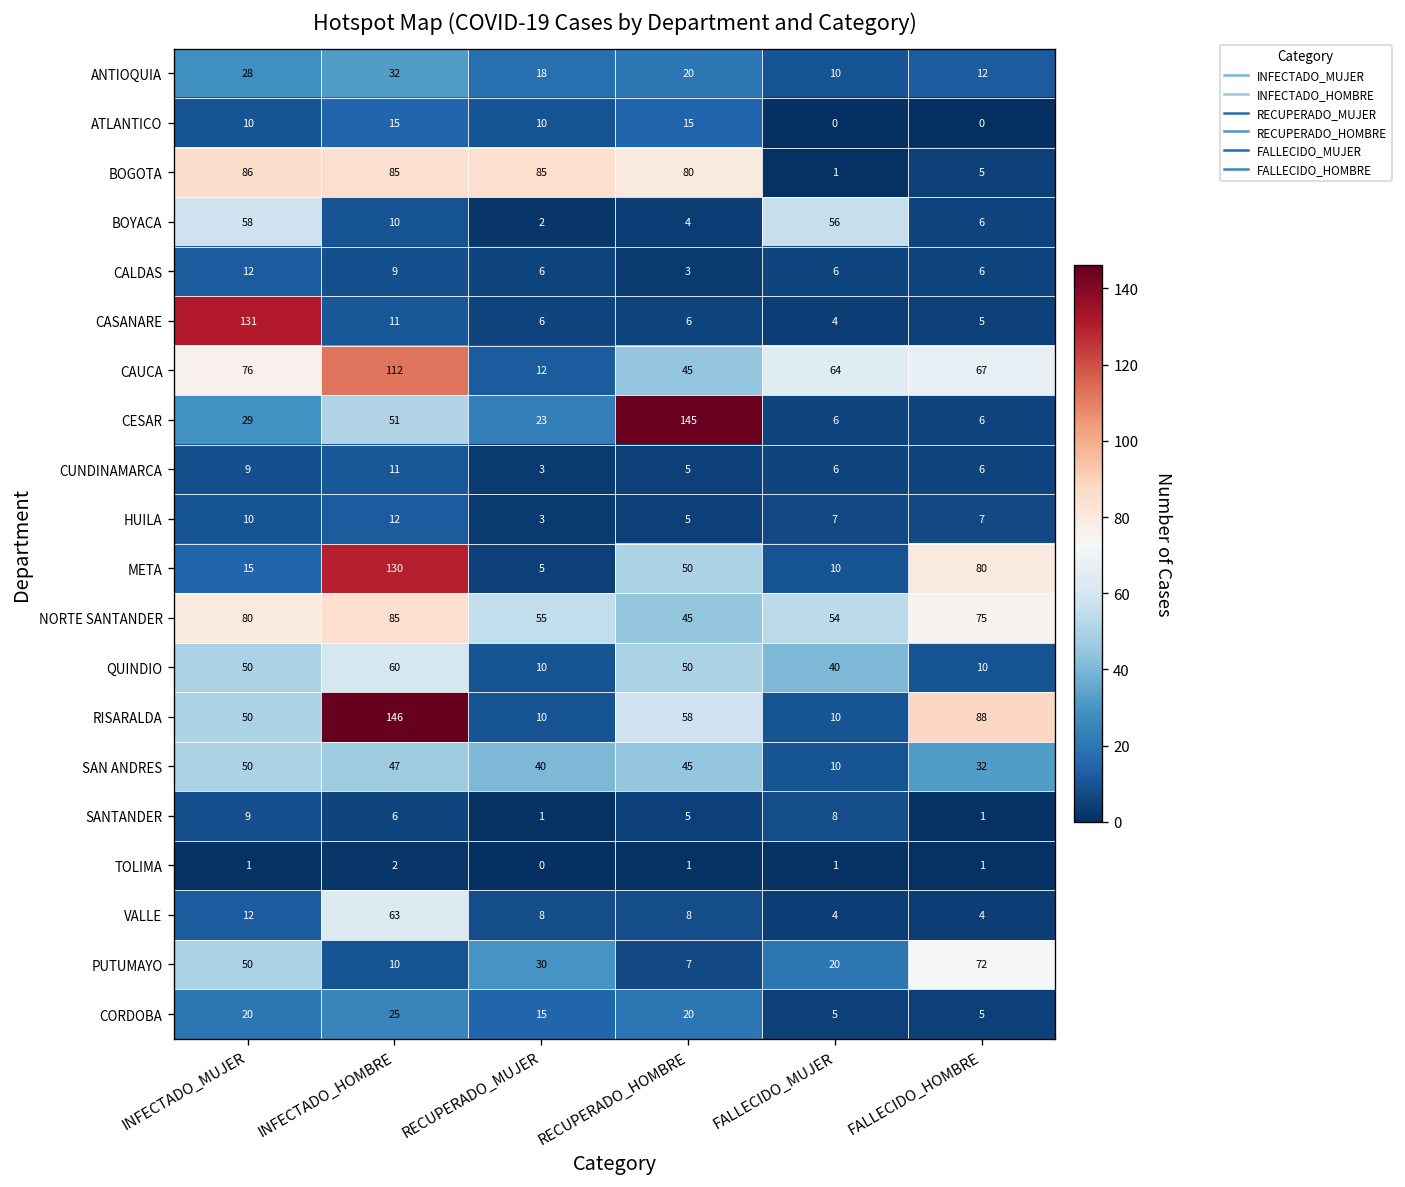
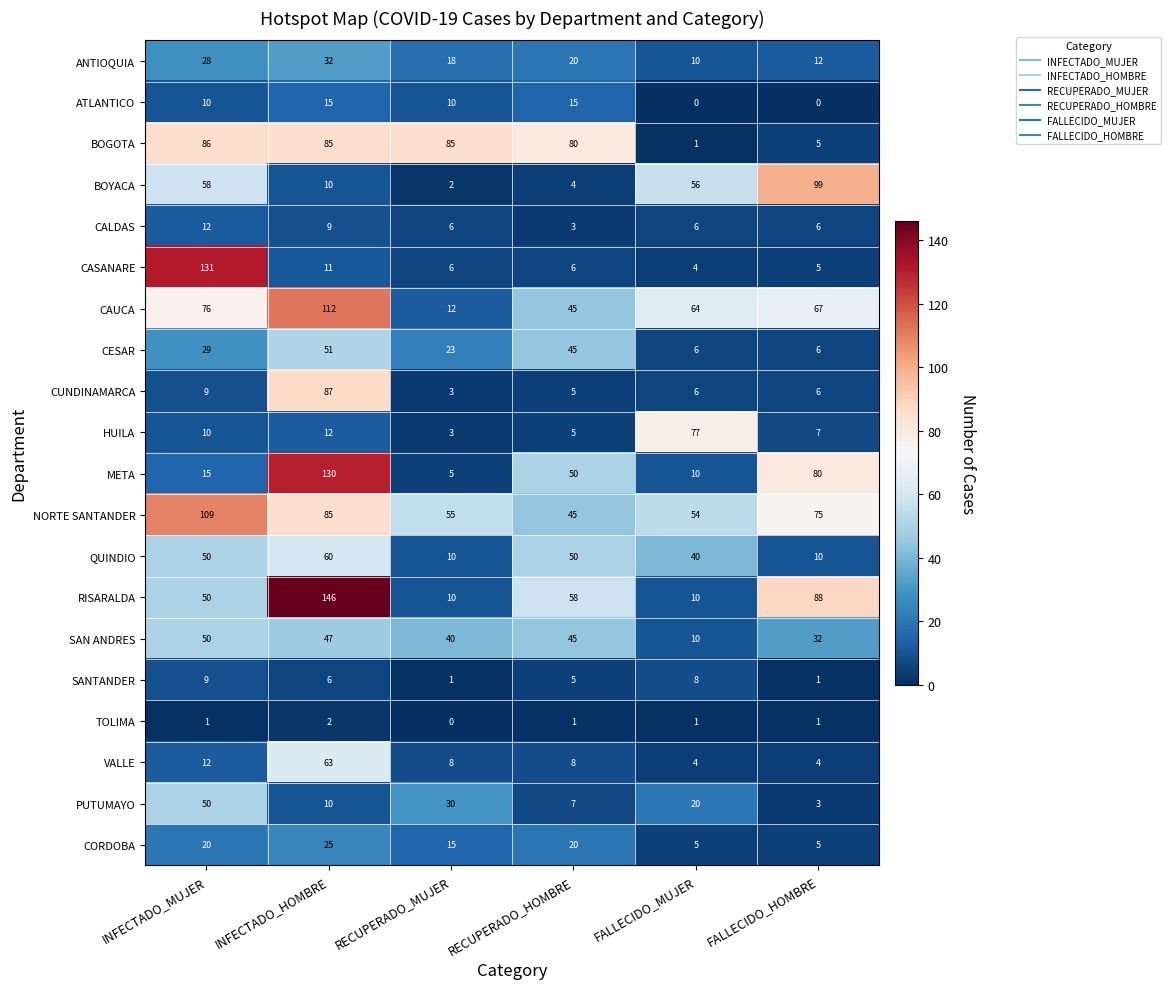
  {
    "ANTIOQUIA": {
      "INFECTADO_MUJER": 28,
      "INFECTADO_HOMBRE": 32,
      "RECUPERADO_MUJER": 18,
      "RECUPERADO_HOMBRE": 20,
      "FALLECIDO_MUJER": 10,
      "FALLECIDO_HOMBRE": 12
    },
    "ATLANTICO": {
      "INFECTADO_MUJER": 10,
      "INFECTADO_HOMBRE": 15,
      "RECUPERADO_MUJER": 10,
      "RECUPERADO_HOMBRE": 15,
      "FALLECIDO_MUJER": 0,
      "FALLECIDO_HOMBRE": 0
    },
    "BOGOTA": {
      "INFECTADO_MUJER": 86,
      "INFECTADO_HOMBRE": 85,
      "RECUPERADO_MUJER": 85,
      "RECUPERADO_HOMBRE": 80,
      "FALLECIDO_MUJER": 1,
      "FALLECIDO_HOMBRE": 5
    },
    "BOYACA": {
      "INFECTADO_MUJER": 58,
      "INFECTADO_HOMBRE": 10,
      "RECUPERADO_MUJER": 2,
      "RECUPERADO_HOMBRE": 4,
      "FALLECIDO_MUJER": 56,
-     "FALLECIDO_HOMBRE": 6
+     "FALLECIDO_HOMBRE": 99
    },
    "CALDAS": {
      "INFECTADO_MUJER": 12,
      "INFECTADO_HOMBRE": 9,
      "RECUPERADO_MUJER": 6,
      "RECUPERADO_HOMBRE": 3,
      "FALLECIDO_MUJER": 6,
      "FALLECIDO_HOMBRE": 6
    },
    "CASANARE": {
      "INFECTADO_MUJER": 131,
      "INFECTADO_HOMBRE": 11,
      "RECUPERADO_MUJER": 6,
      "RECUPERADO_HOMBRE": 6,
      "FALLECIDO_MUJER": 4,
      "FALLECIDO_HOMBRE": 5
    },
    "CAUCA": {
      "INFECTADO_MUJER": 76,
      "INFECTADO_HOMBRE": 112,
      "RECUPERADO_MUJER": 12,
      "RECUPERADO_HOMBRE": 45,
      "FALLECIDO_MUJER": 64,
      "FALLECIDO_HOMBRE": 67
    },
    "CESAR": {
      "INFECTADO_MUJER": 29,
      "INFECTADO_HOMBRE": 51,
      "RECUPERADO_MUJER": 23,
-     "RECUPERADO_HOMBRE": 145,
+     "RECUPERADO_HOMBRE": 45,
      "FALLECIDO_MUJER": 6,
      "FALLECIDO_HOMBRE": 6
    },
    "CUNDINAMARCA": {
      "INFECTADO_MUJER": 9,
-     "INFECTADO_HOMBRE": 11,
+     "INFECTADO_HOMBRE": 87,
      "RECUPERADO_MUJER": 3,
      "RECUPERADO_HOMBRE": 5,
      "FALLECIDO_MUJER": 6,
      "FALLECIDO_HOMBRE": 6
    },
    "HUILA": {
      "INFECTADO_MUJER": 10,
      "INFECTADO_HOMBRE": 12,
      "RECUPERADO_MUJER": 3,
      "RECUPERADO_HOMBRE": 5,
-     "FALLECIDO_MUJER": 7,
+     "FALLECIDO_MUJER": 77,
      "FALLECIDO_HOMBRE": 7
    },
    "META": {
      "INFECTADO_MUJER": 15,
      "INFECTADO_HOMBRE": 130,
      "RECUPERADO_MUJER": 5,
      "RECUPERADO_HOMBRE": 50,
      "FALLECIDO_MUJER": 10,
      "FALLECIDO_HOMBRE": 80
    },
    "NORTE SANTANDER": {
-     "INFECTADO_MUJER": 80,
+     "INFECTADO_MUJER": 109,
      "INFECTADO_HOMBRE": 85,
      "RECUPERADO_MUJER": 55,
      "RECUPERADO_HOMBRE": 45,
      "FALLECIDO_MUJER": 54,
      "FALLECIDO_HOMBRE": 75
    },
    "QUINDIO": {
      "INFECTADO_MUJER": 50,
      "INFECTADO_HOMBRE": 60,
      "RECUPERADO_MUJER": 10,
      "RECUPERADO_HOMBRE": 50,
      "FALLECIDO_MUJER": 40,
      "FALLECIDO_HOMBRE": 10
    },
    "RISARALDA": {
      "INFECTADO_MUJER": 50,
      "INFECTADO_HOMBRE": 146,
      "RECUPERADO_MUJER": 10,
      "RECUPERADO_HOMBRE": 58,
      "FALLECIDO_MUJER": 10,
      "FALLECIDO_HOMBRE": 88
    },
    "SAN ANDRES": {
      "INFECTADO_MUJER": 50,
      "INFECTADO_HOMBRE": 47,
      "RECUPERADO_MUJER": 40,
      "RECUPERADO_HOMBRE": 45,
      "FALLECIDO_MUJER": 10,
      "FALLECIDO_HOMBRE": 32
    },
    "SANTANDER": {
      "INFECTADO_MUJER": 9,
      "INFECTADO_HOMBRE": 6,
      "RECUPERADO_MUJER": 1,
      "RECUPERADO_HOMBRE": 5,
      "FALLECIDO_MUJER": 8,
      "FALLECIDO_HOMBRE": 1
    },
    "TOLIMA": {
      "INFECTADO_MUJER": 1,
      "INFECTADO_HOMBRE": 2,
      "RECUPERADO_MUJER": 0,
      "RECUPERADO_HOMBRE": 1,
      "FALLECIDO_MUJER": 1,
      "FALLECIDO_HOMBRE": 1
    },
    "VALLE": {
      "INFECTADO_MUJER": 12,
      "INFECTADO_HOMBRE": 63,
      "RECUPERADO_MUJER": 8,
      "RECUPERADO_HOMBRE": 8,
      "FALLECIDO_MUJER": 4,
      "FALLECIDO_HOMBRE": 4
    },
    "PUTUMAYO": {
      "INFECTADO_MUJER": 50,
      "INFECTADO_HOMBRE": 10,
      "RECUPERADO_MUJER": 30,
      "RECUPERADO_HOMBRE": 7,
      "FALLECIDO_MUJER": 20,
-     "FALLECIDO_HOMBRE": 72
+     "FALLECIDO_HOMBRE": 3
    },
    "CORDOBA": {
      "INFECTADO_MUJER": 20,
      "INFECTADO_HOMBRE": 25,
      "RECUPERADO_MUJER": 15,
      "RECUPERADO_HOMBRE": 20,
      "FALLECIDO_MUJER": 5,
      "FALLECIDO_HOMBRE": 5
    }
  }
